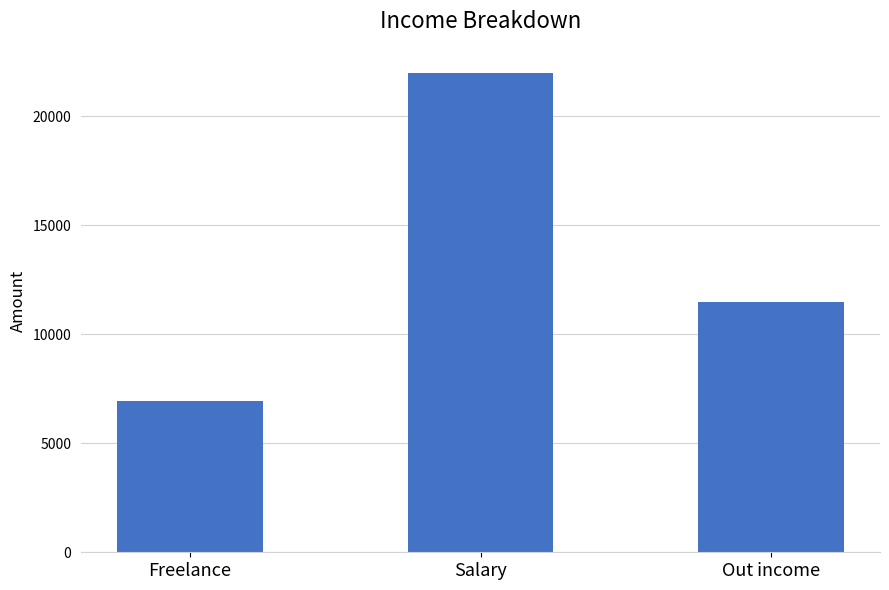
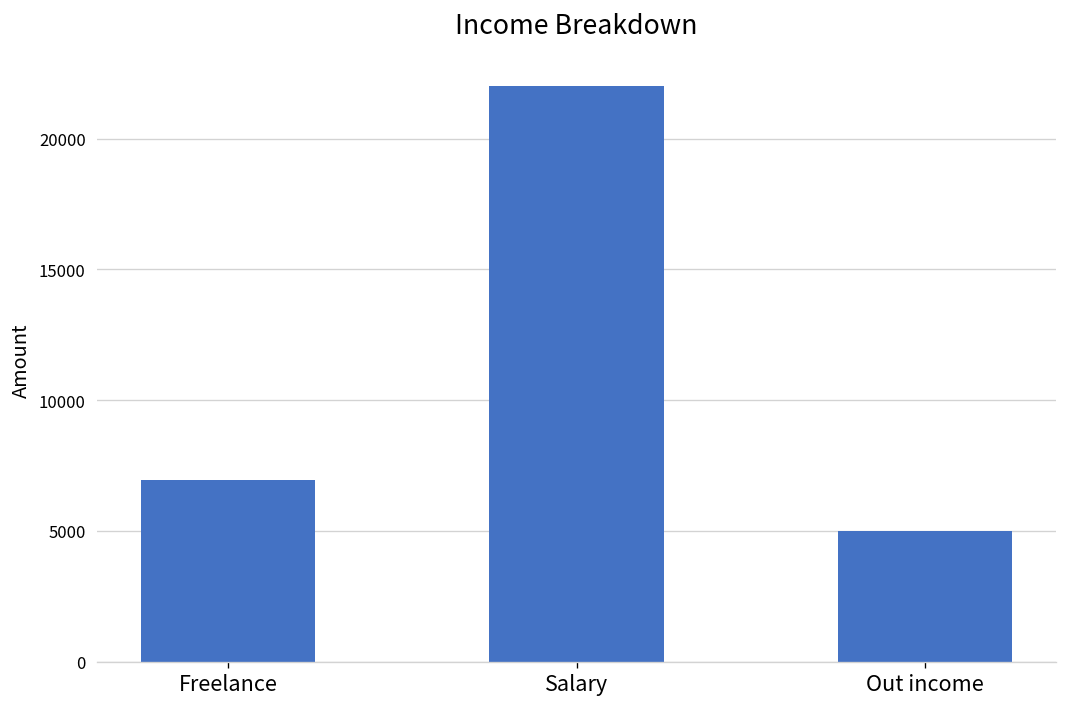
  {
    "Freelance": 6900,
    "Salary": 22000,
-   "Out income": 11500
+   "Out income": 5000
  }
